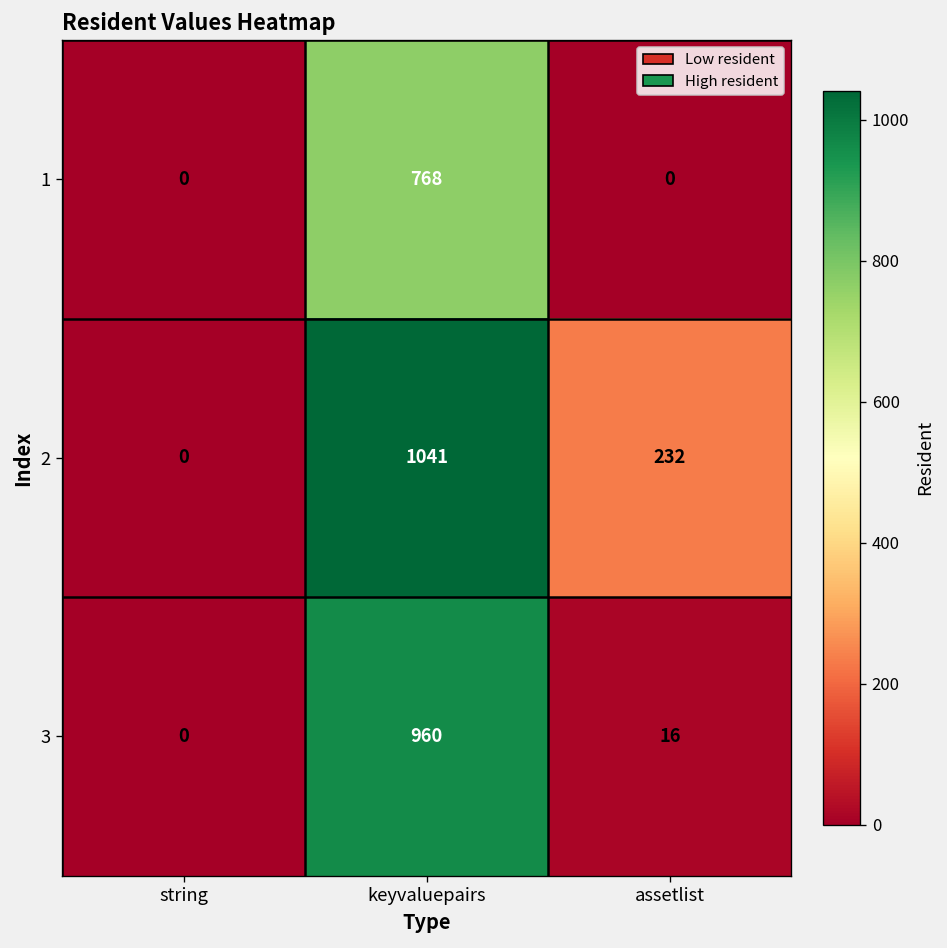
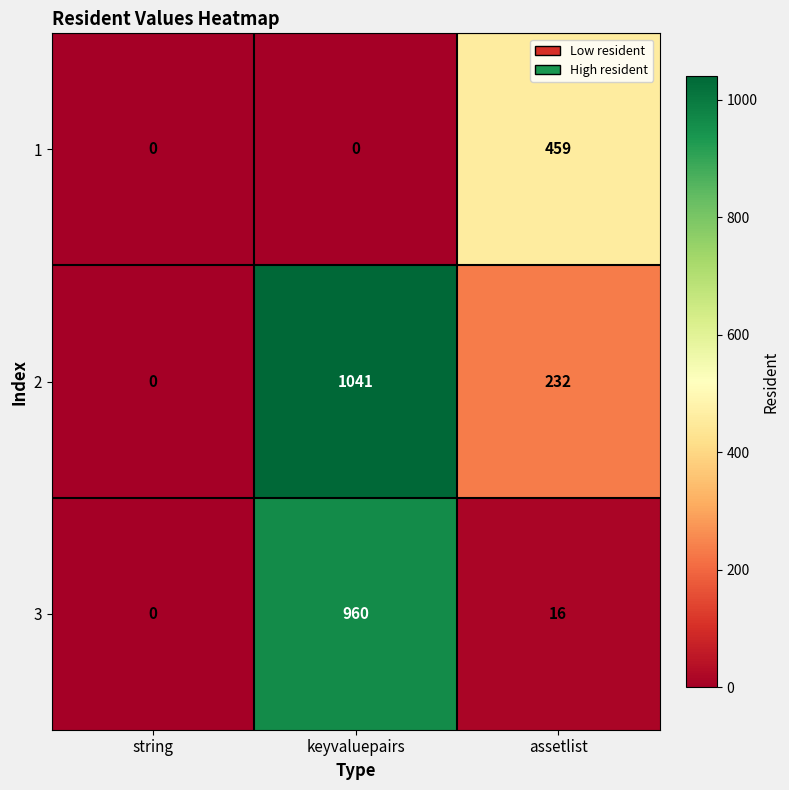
  {
    "1": {
      "string": 0,
-     "keyvaluepairs": 768,
-     "assetlist": 0
+     "keyvaluepairs": 0,
+     "assetlist": 459
    },
    "2": {
      "string": 0,
      "keyvaluepairs": 1041,
      "assetlist": 232
    },
    "3": {
      "string": 0,
      "keyvaluepairs": 960,
      "assetlist": 16
    }
  }
